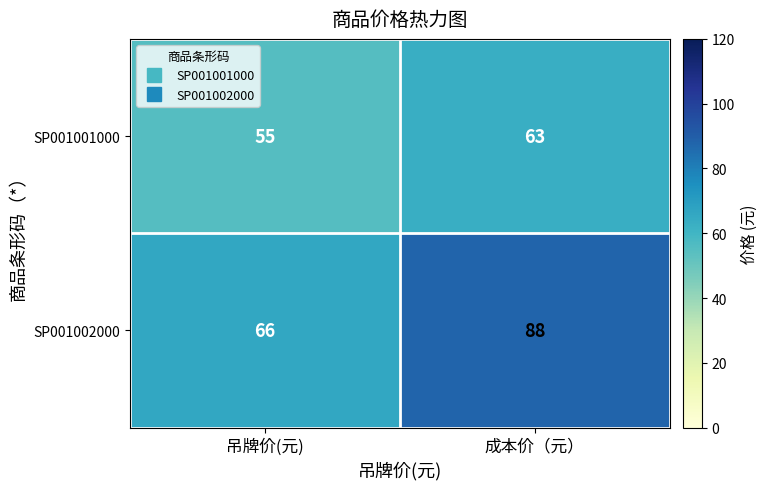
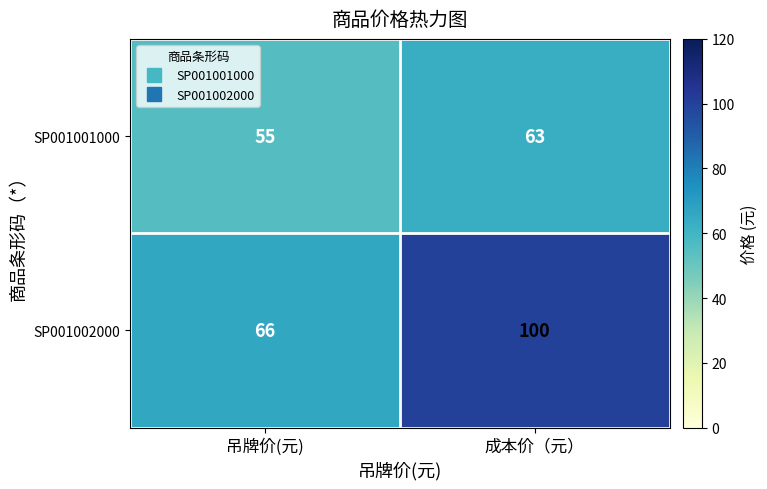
  {
    "SP001001000": {
      "吊牌价(元)": 55,
      "成本价（元）": 63
    },
    "SP001002000": {
      "吊牌价(元)": 66,
-     "成本价（元）": 88
+     "成本价（元）": 100
    }
  }
